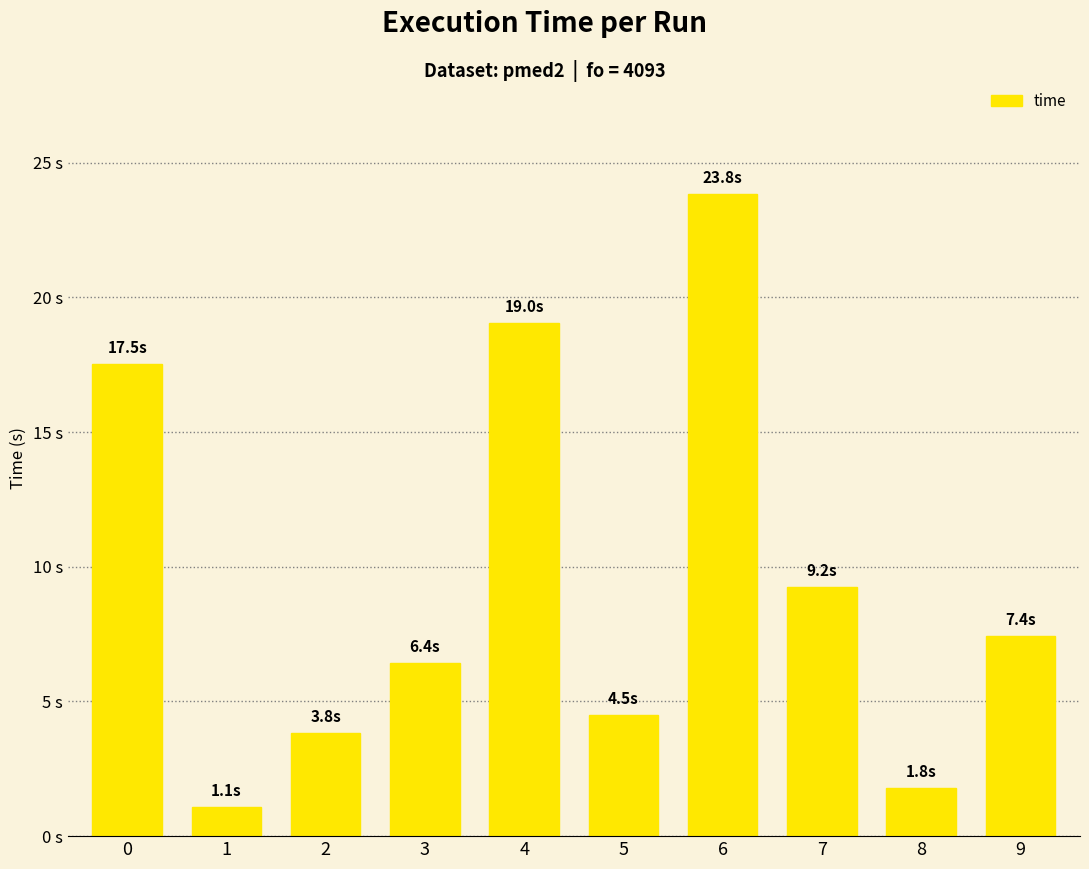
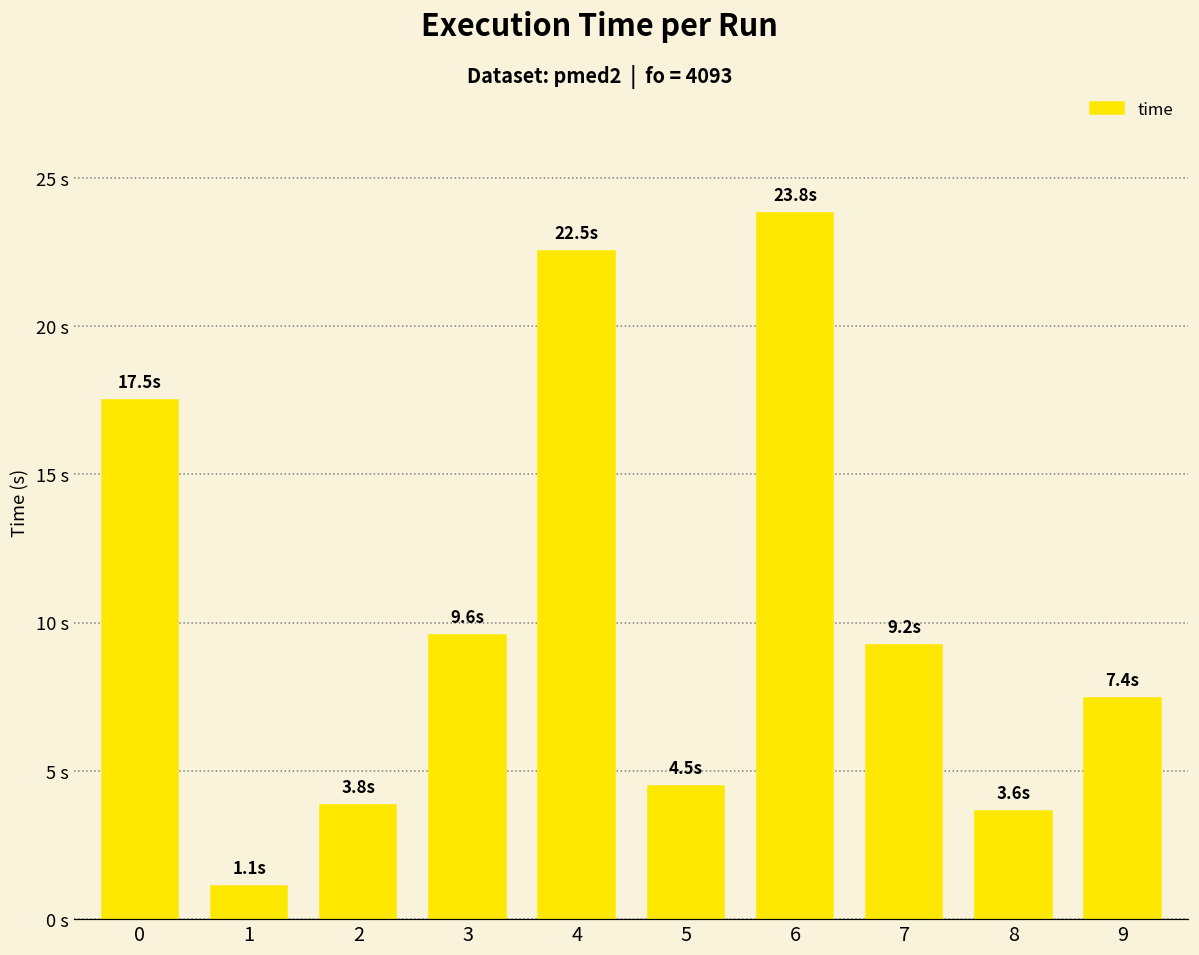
  {
    "0": "17.5s",
    "1": "1.1s",
    "2": "3.8s",
-   "3": "6.4s",
-   "4": "19.0s",
+   "3": "9.6s",
+   "4": "22.5s",
    "5": "4.5s",
    "6": "23.8s",
    "7": "9.2s",
-   "8": "1.8s",
+   "8": "3.6s",
    "9": "7.4s"
  }
